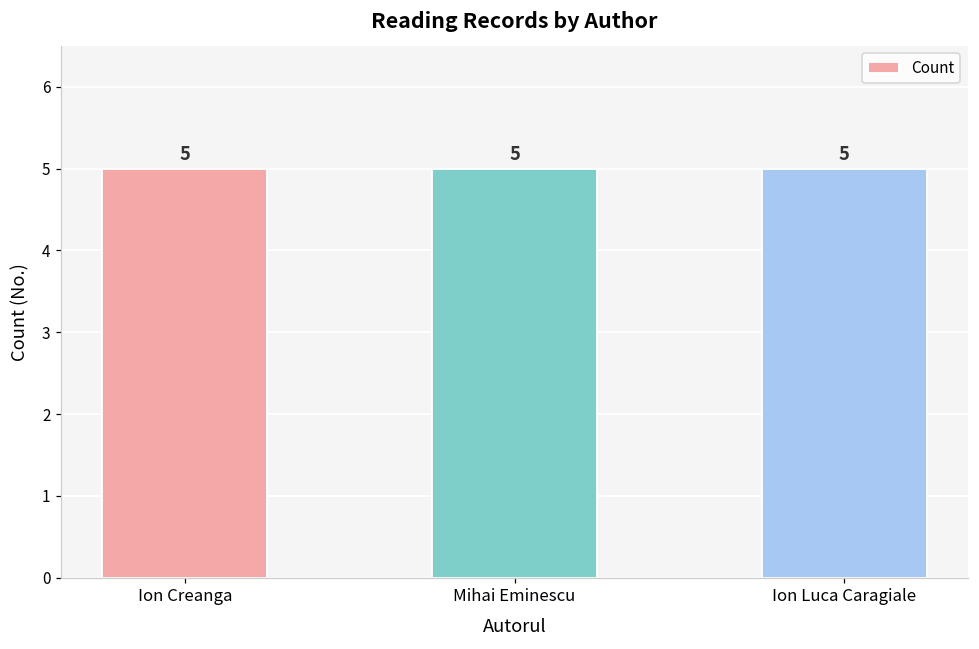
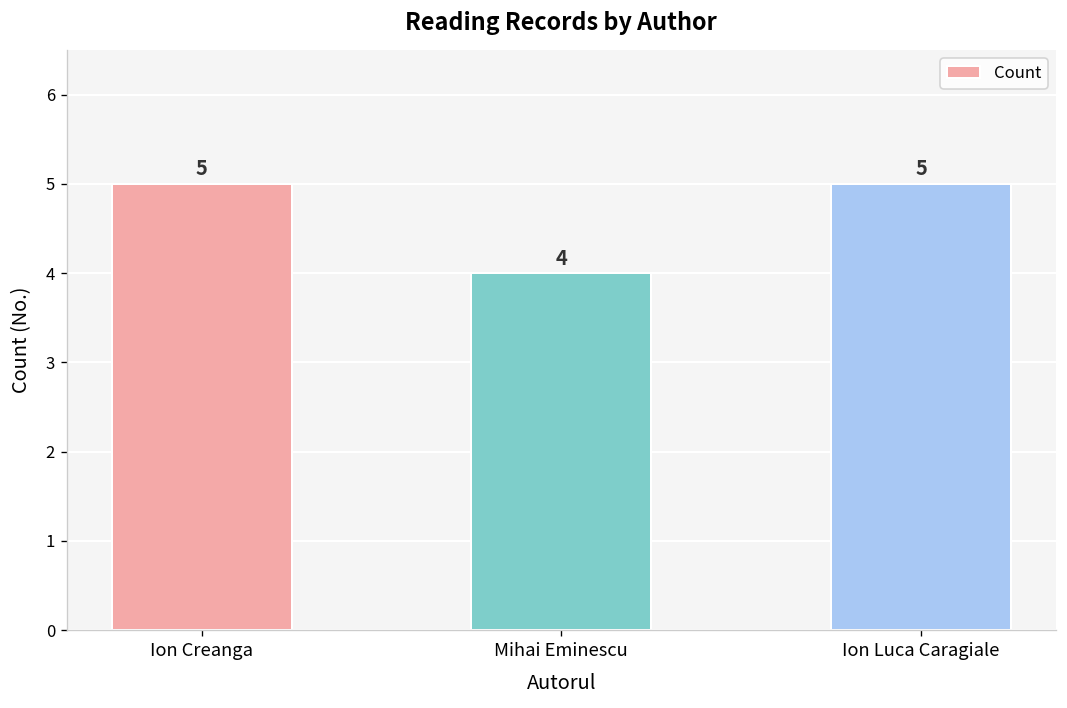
  {
    "Ion Creanga": 5,
-   "Mihai Eminescu": 5,
+   "Mihai Eminescu": 4,
    "Ion Luca Caragiale": 5
  }
